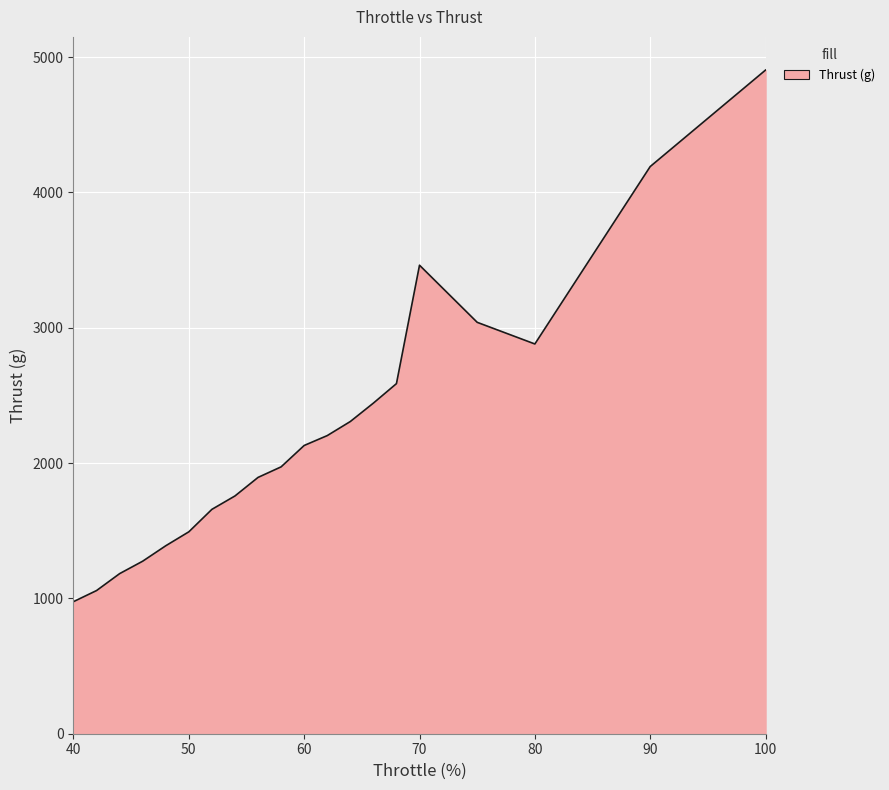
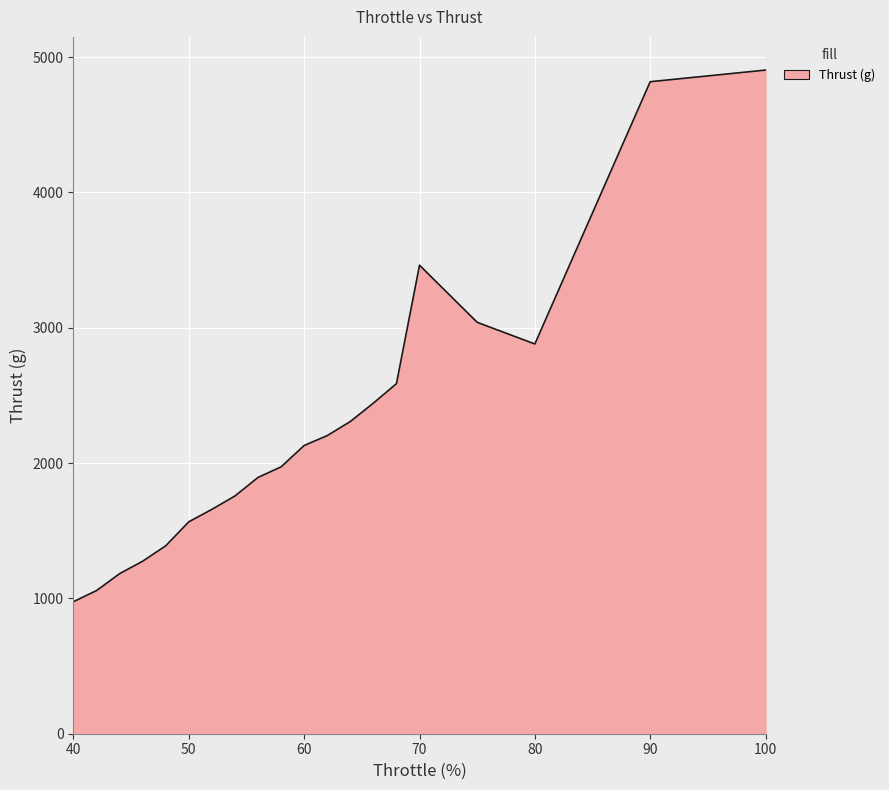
  {
    "40": 980,
-   "50": 1490,
+   "50": 1570,
    "60": 2130,
    "70": 3460,
    "80": 2880,
-   "90": 4190,
+   "90": 4820,
    "100": 4900
  }
